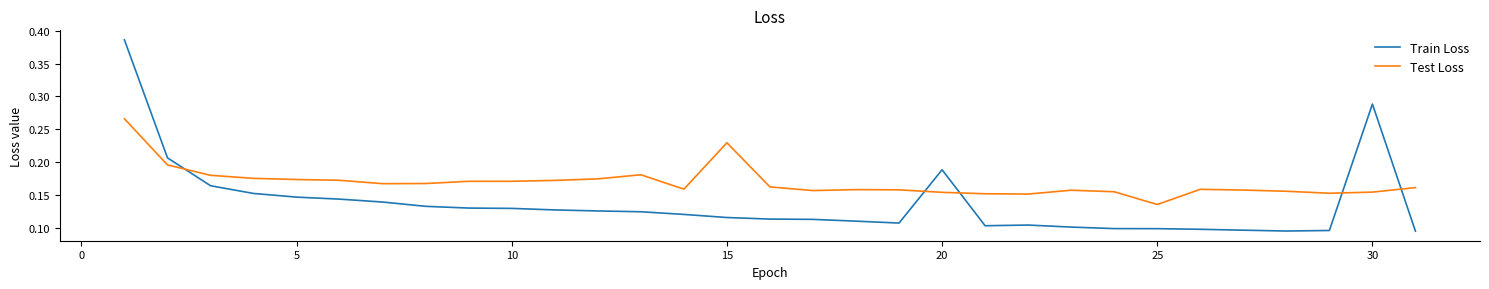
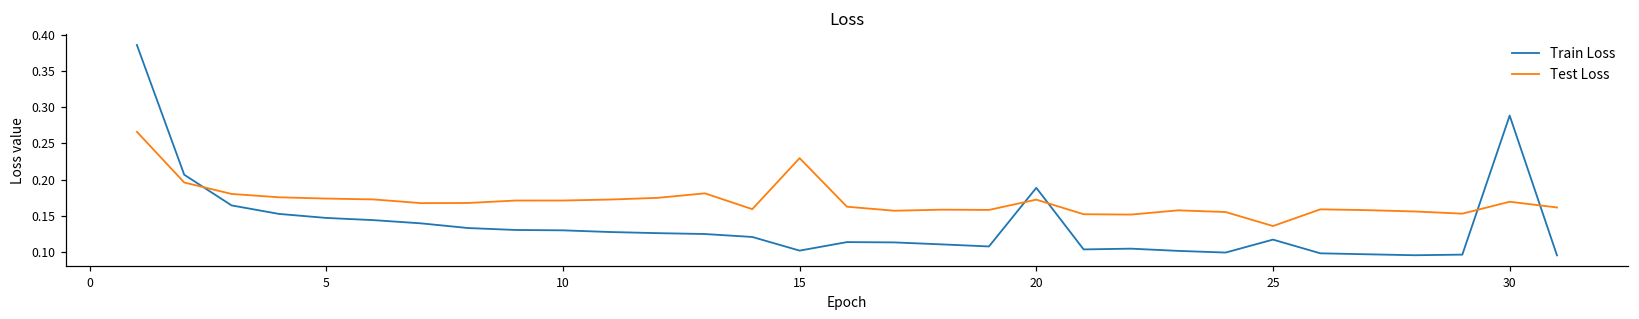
  {
    "Train Loss": {
      "5": 0.15,
      "10": 0.13,
-     "15": 0.12,
+     "15": 0.10,
      "20": 0.19,
-     "25": 0.10,
+     "25": 0.12,
      "30": 0.29
    },
    "Test Loss": {
      "5": 0.17,
      "10": 0.17,
      "15": 0.23,
-     "20": 0.15,
+     "20": 0.17,
      "25": 0.14,
-     "30": 0.15
+     "30": 0.17
    }
  }
